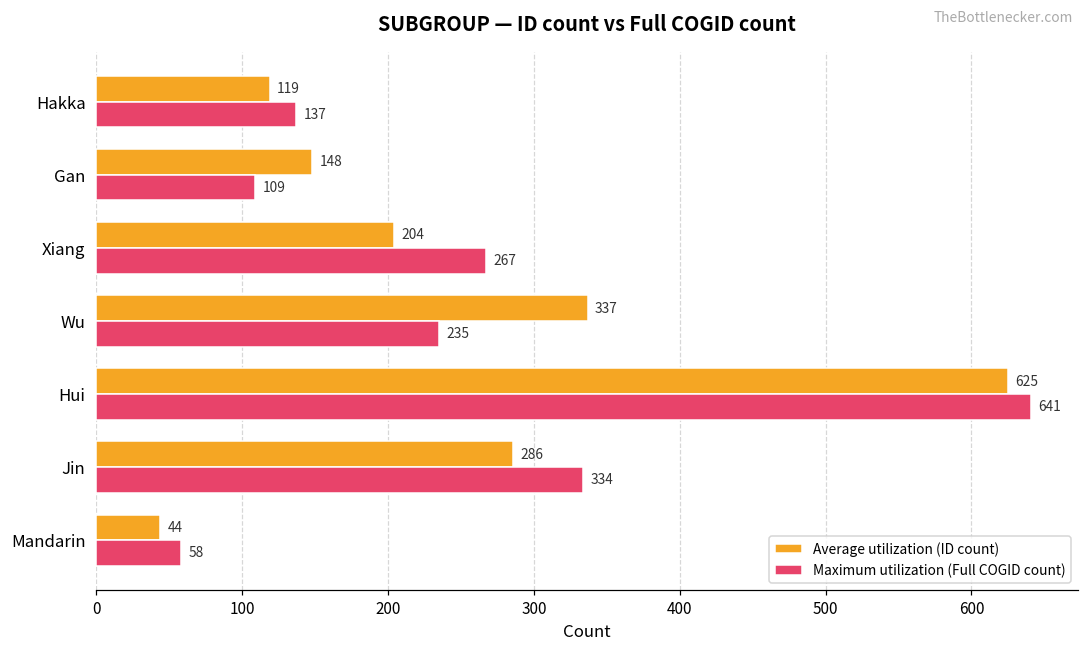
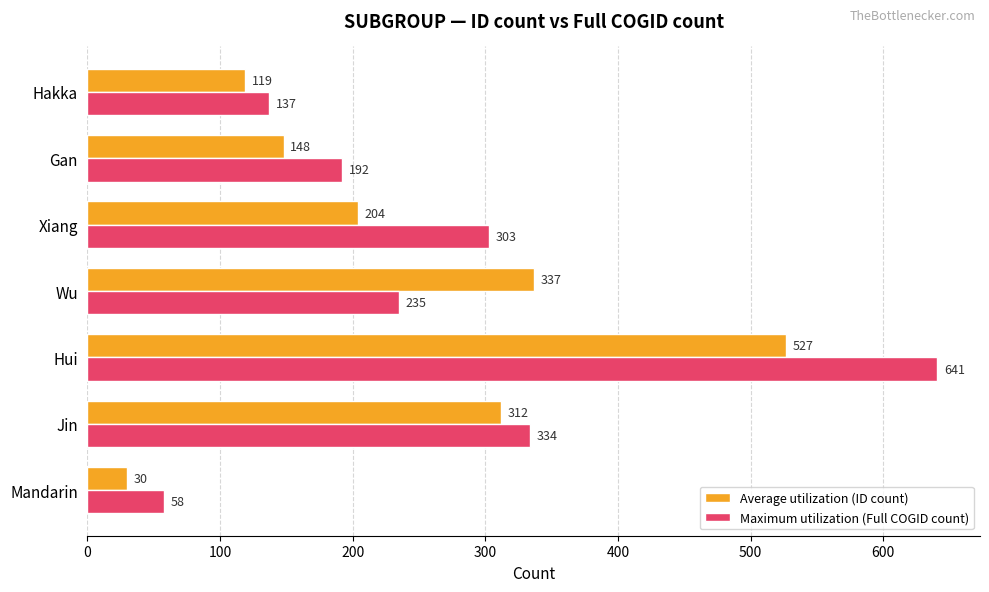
  {
    "Average utilization (ID count)": {
      "Hakka": 119,
      "Gan": 148,
      "Xiang": 204,
      "Wu": 337,
-     "Hui": 625,
-     "Jin": 286,
-     "Mandarin": 44
+     "Hui": 527,
+     "Jin": 312,
+     "Mandarin": 30
    },
    "Maximum utilization (Full COGID count)": {
      "Hakka": 137,
-     "Gan": 109,
-     "Xiang": 267,
+     "Gan": 192,
+     "Xiang": 303,
      "Wu": 235,
      "Hui": 641,
      "Jin": 334,
      "Mandarin": 58
    }
  }
